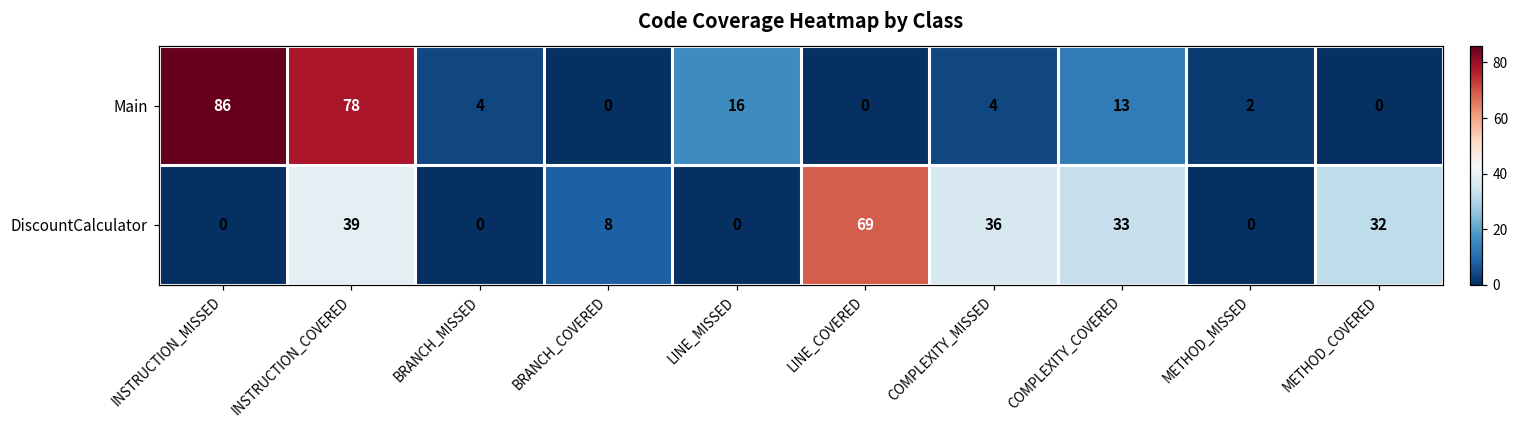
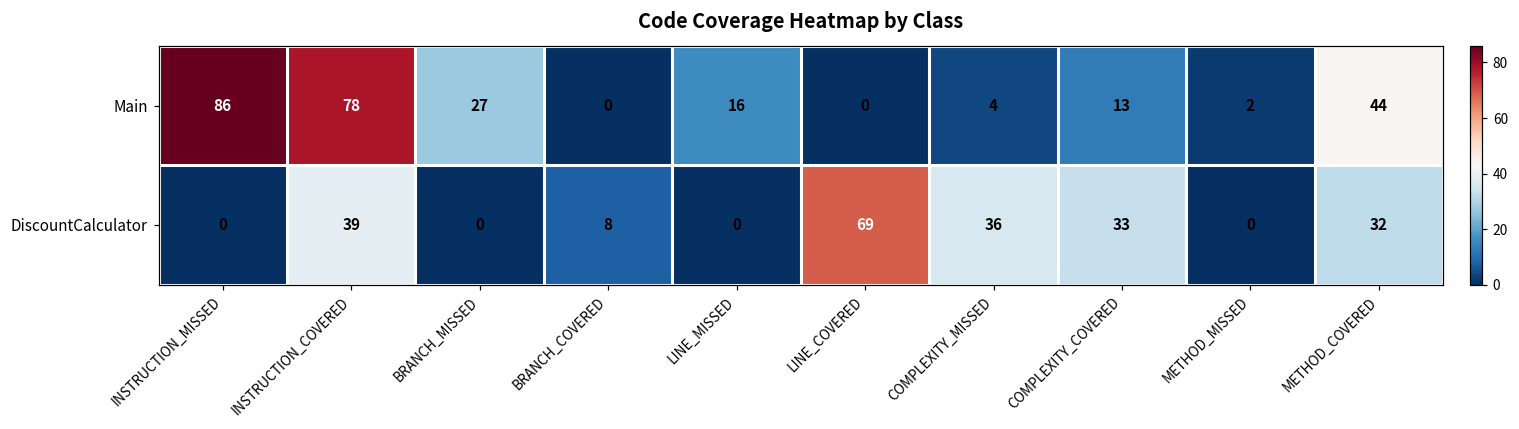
  {
    "Main": {
      "INSTRUCTION_MISSED": 86,
      "INSTRUCTION_COVERED": 78,
-     "BRANCH_MISSED": 4,
+     "BRANCH_MISSED": 27,
      "BRANCH_COVERED": 0,
      "LINE_MISSED": 16,
      "LINE_COVERED": 0,
      "COMPLEXITY_MISSED": 4,
      "COMPLEXITY_COVERED": 13,
      "METHOD_MISSED": 2,
-     "METHOD_COVERED": 0
+     "METHOD_COVERED": 44
    },
    "DiscountCalculator": {
      "INSTRUCTION_MISSED": 0,
      "INSTRUCTION_COVERED": 39,
      "BRANCH_MISSED": 0,
      "BRANCH_COVERED": 8,
      "LINE_MISSED": 0,
      "LINE_COVERED": 69,
      "COMPLEXITY_MISSED": 36,
      "COMPLEXITY_COVERED": 33,
      "METHOD_MISSED": 0,
      "METHOD_COVERED": 32
    }
  }
